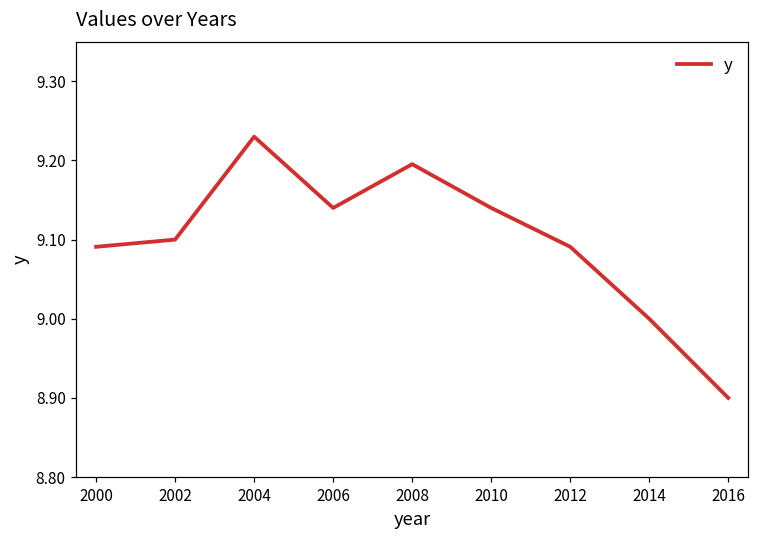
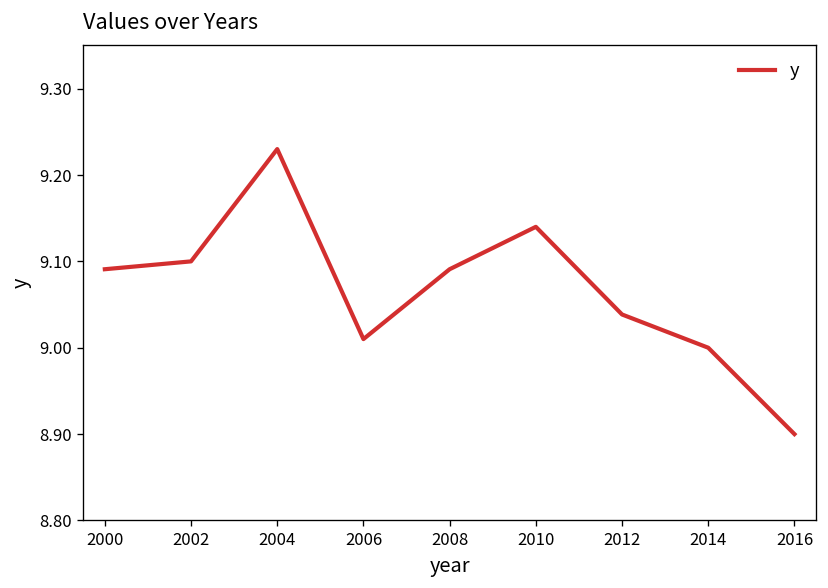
  {
    "2000": 9.09,
    "2002": 9.10,
    "2004": 9.23,
-   "2006": 9.14,
-   "2008": 9.20,
+   "2006": 9.01,
+   "2008": 9.09,
    "2010": 9.14,
-   "2012": 9.09,
+   "2012": 9.04,
    "2014": 9.00,
    "2016": 8.90
  }
